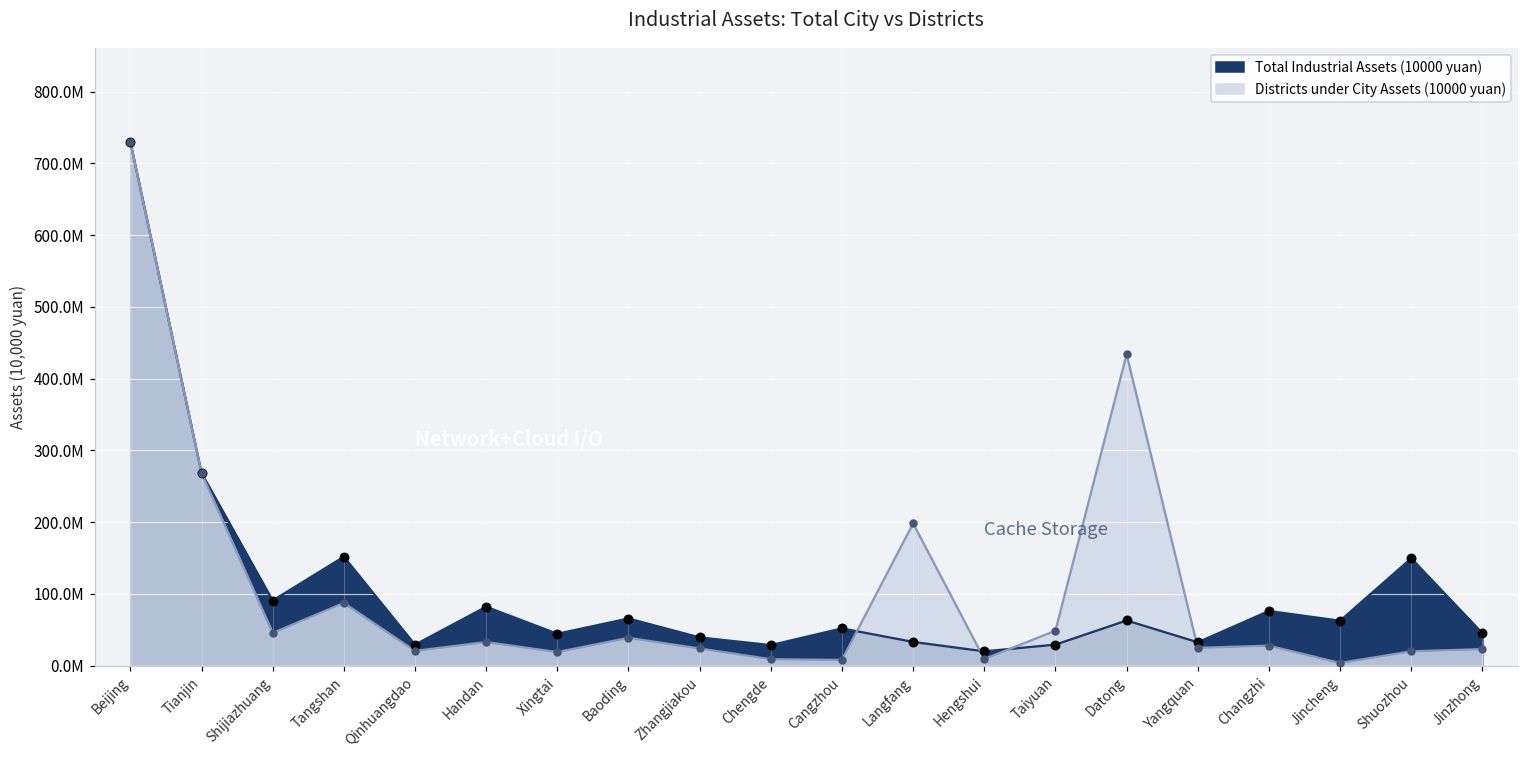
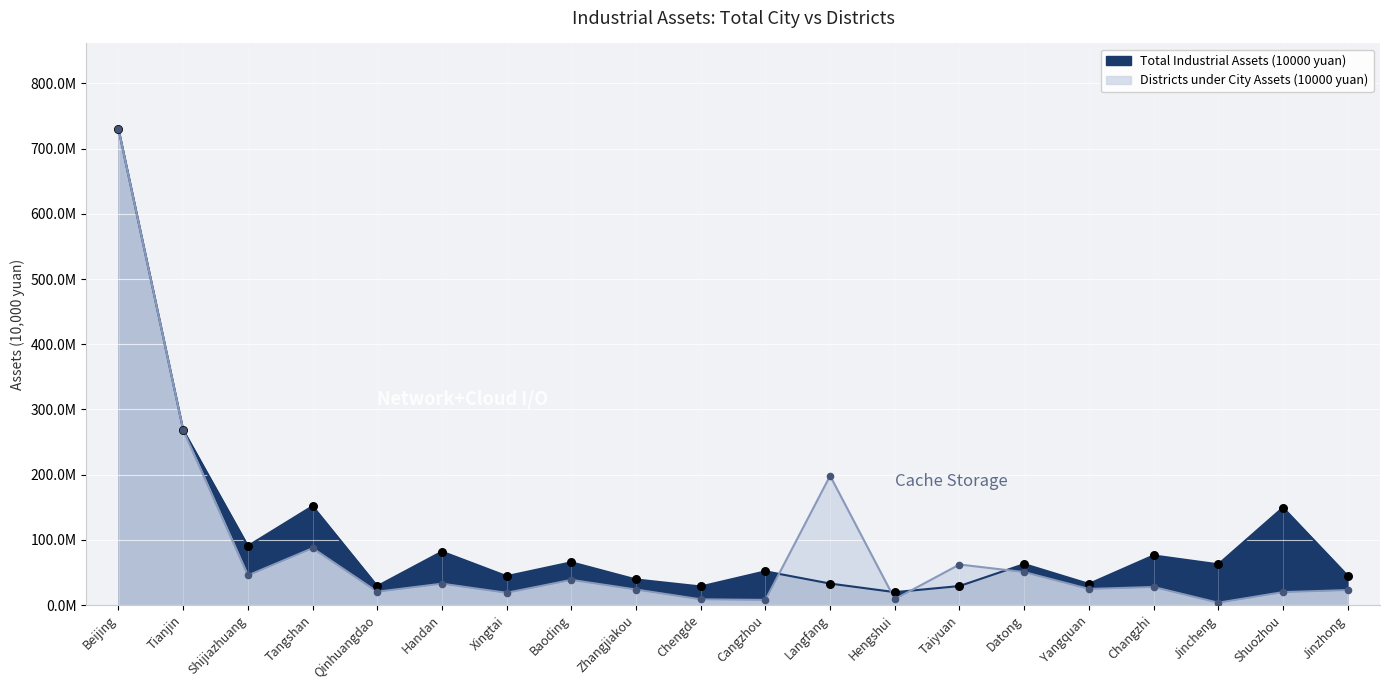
  {
    "Total Industrial Assets (10000 yuan)": {
      "Shijiazhuang": 90000000,
      "Tangshan": 150000000,
      "Qinhuangdao": 30000000,
      "Handan": 80000000,
      "Xingtai": 40000000,
      "Baoding": 70000000,
      "Zhangjiakou": 40000000,
      "Chengde": 30000000,
      "Cangzhou": 50000000,
      "Langfang": 30000000,
      "Hengshui": 20000000,
      "Taiyuan": 30000000,
      "Datong": 60000000,
      "Yangquan": 30000000,
      "Changzhi": 80000000,
      "Jincheng": 60000000,
      "Shuozhou": 150000000,
      "Jinzhong": 40000000
    },
    "Districts under City Assets (10000 yuan)": {
      "Shijiazhuang": 50000000,
      "Tangshan": 90000000,
      "Qinhuangdao": 20000000,
      "Handan": 30000000,
      "Xingtai": 20000000,
      "Baoding": 40000000,
      "Zhangjiakou": 20000000,
      "Chengde": 10000000,
      "Cangzhou": 10000000,
      "Langfang": 200000000,
      "Hengshui": 10000000,
-     "Taiyuan": 50000000,
-     "Datong": 430000000,
+     "Taiyuan": 60000000,
+     "Datong": 50000000,
      "Yangquan": 20000000,
      "Changzhi": 30000000,
      "Jincheng": 0,
      "Shuozhou": 20000000,
      "Jinzhong": 20000000
    }
  }
